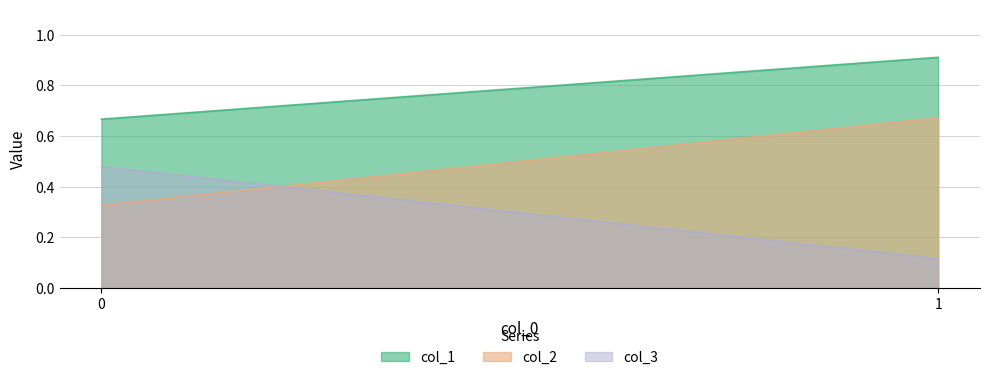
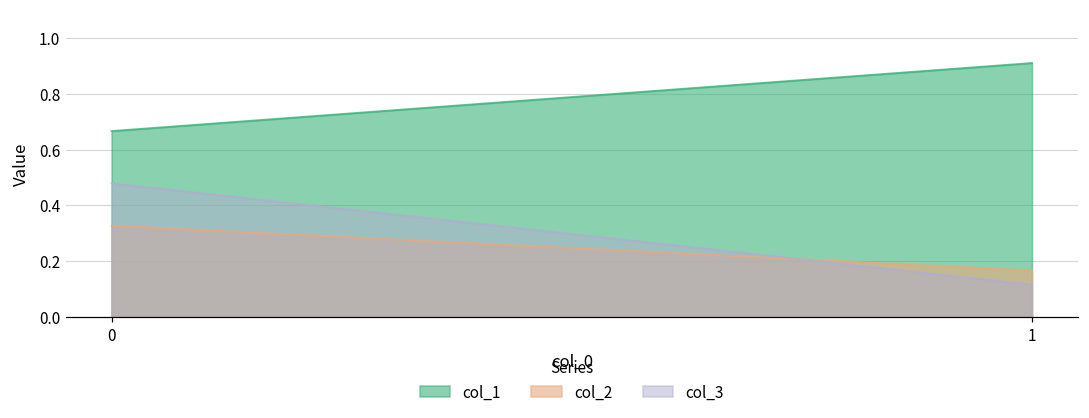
  {
    "col_1": {
      "0": 0.67,
      "1": 0.91
    },
    "col_2": {
      "0": 0.33,
-     "1": 0.67
+     "1": 0.17
    },
    "col_3": {
      "0": 0.48,
      "1": 0.12
    }
  }
